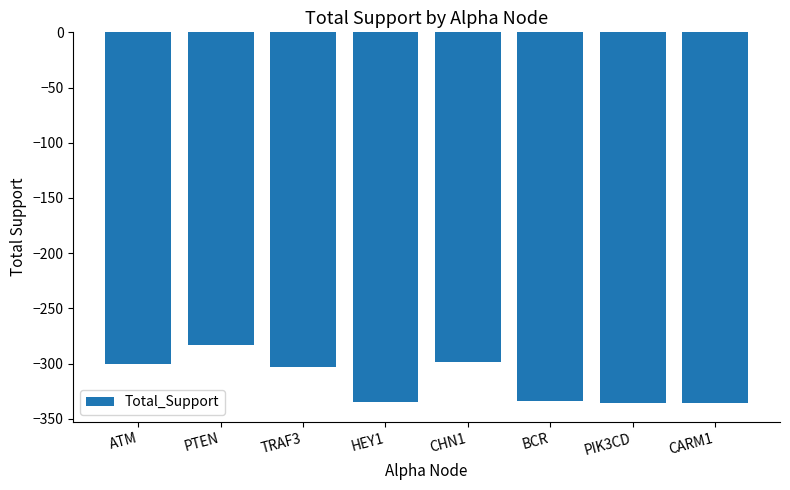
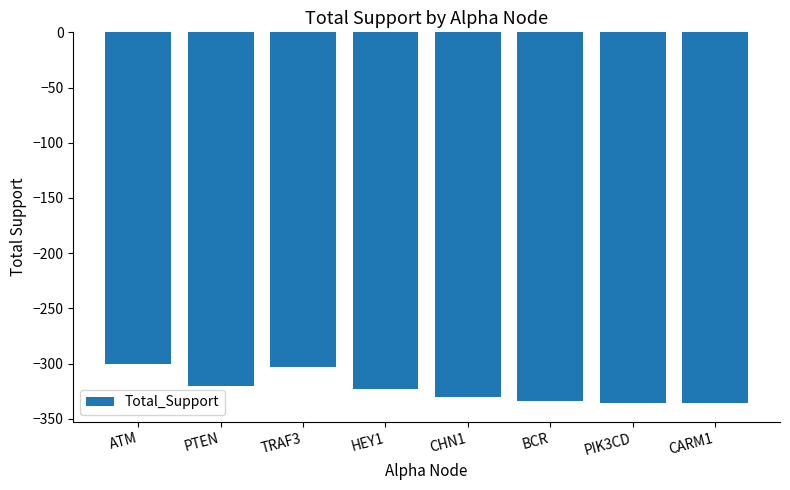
  {
    "ATM": -300,
-   "PTEN": -283,
+   "PTEN": -320,
    "TRAF3": -303,
-   "HEY1": -335,
-   "CHN1": -299,
+   "HEY1": -323,
+   "CHN1": -330,
    "BCR": -334,
    "PIK3CD": -336,
    "CARM1": -336
  }
